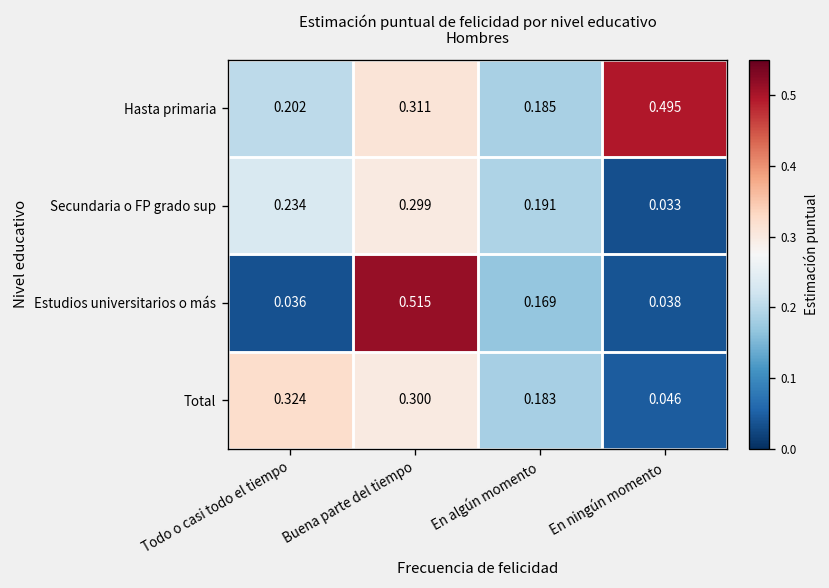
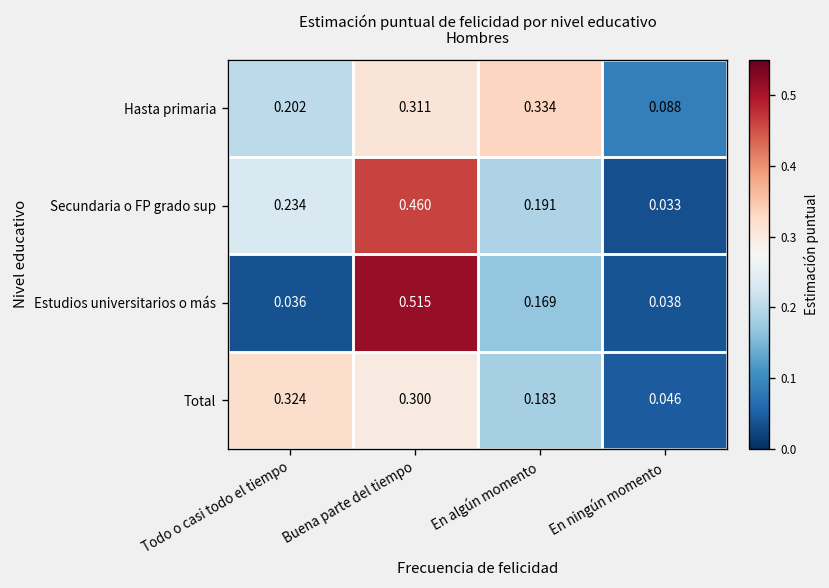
  {
    "Hasta primaria": {
      "Todo o casi todo el tiempo": 0.202,
      "Buena parte del tiempo": 0.311,
-     "En algún momento": 0.185,
-     "En ningún momento": 0.495
+     "En algún momento": 0.334,
+     "En ningún momento": 0.088
    },
    "Secundaria o FP grado sup": {
      "Todo o casi todo el tiempo": 0.234,
-     "Buena parte del tiempo": 0.299,
+     "Buena parte del tiempo": 0.460,
      "En algún momento": 0.191,
      "En ningún momento": 0.033
    },
    "Estudios universitarios o más": {
      "Todo o casi todo el tiempo": 0.036,
      "Buena parte del tiempo": 0.515,
      "En algún momento": 0.169,
      "En ningún momento": 0.038
    },
    "Total": {
      "Todo o casi todo el tiempo": 0.324,
      "Buena parte del tiempo": 0.300,
      "En algún momento": 0.183,
      "En ningún momento": 0.046
    }
  }
